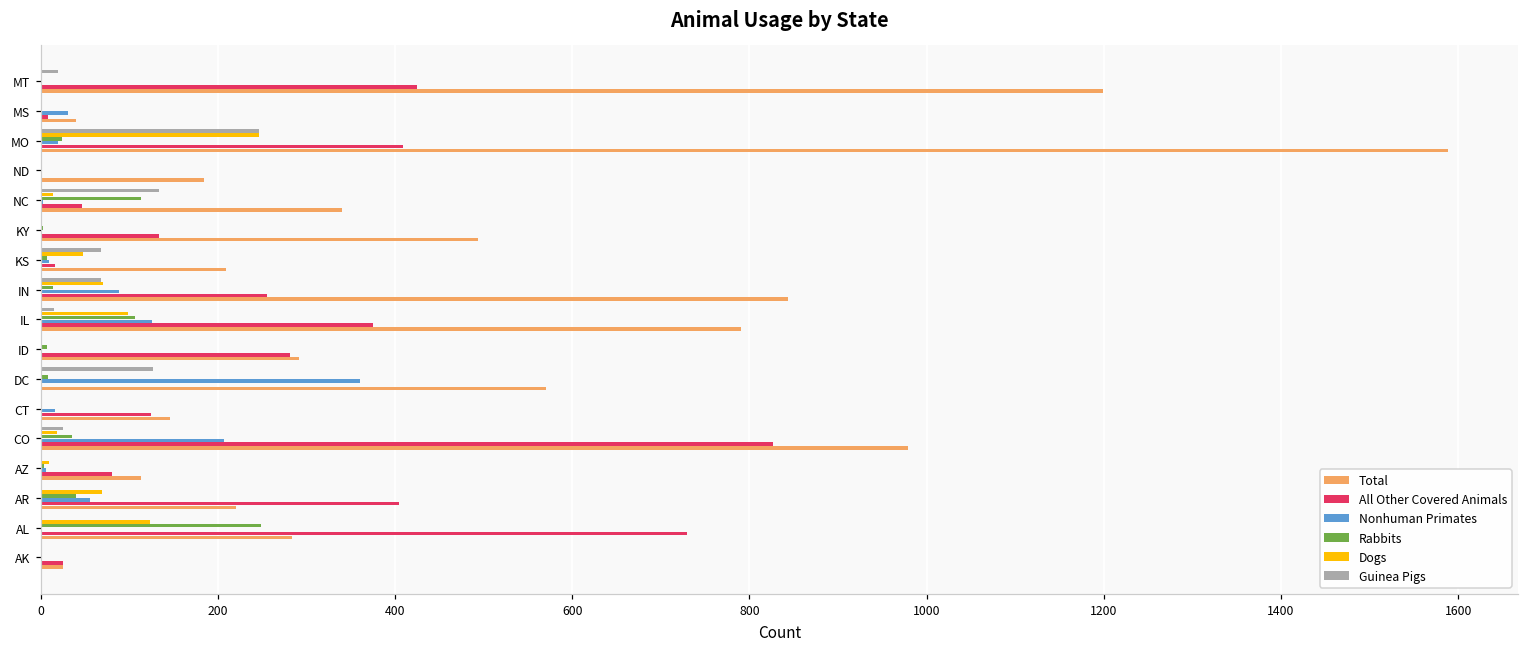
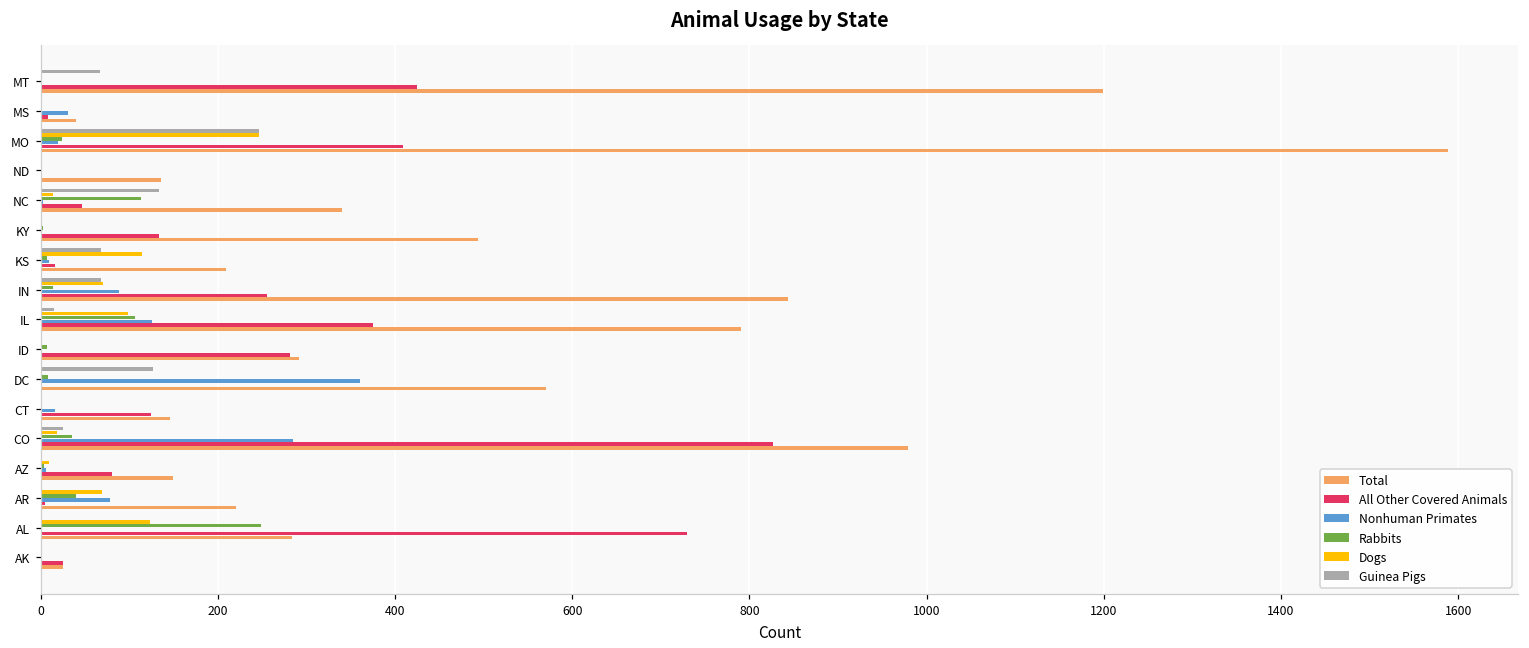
  {
    "Total": {
      "MT": 1200,
      "MS": 40,
      "MO": 1590,
-     "ND": 180,
+     "ND": 140,
      "NC": 340,
      "KY": 490,
      "KS": 210,
      "IN": 840,
      "IL": 790,
      "ID": 290,
      "DC": 570,
      "CT": 150,
      "CO": 980,
-     "AZ": 110,
+     "AZ": 150,
      "AR": 220,
      "AL": 280,
      "AK": 30
    },
    "All Other Covered Animals": {
      "MT": 430,
      "MS": 10,
      "MO": 410,
      "ND": 0,
      "NC": 50,
      "KY": 130,
      "KS": 20,
      "IN": 260,
      "IL": 380,
      "ID": 280,
      "DC": 0,
      "CT": 130,
      "CO": 830,
      "AZ": 80,
-     "AR": 400,
+     "AR": 10,
      "AL": 730,
      "AK": 30
    },
    "Nonhuman Primates": {
      "MT": 0,
      "MS": 30,
      "MO": 20,
      "ND": 0,
      "KY": 0,
      "KS": 10,
      "IN": 90,
      "IL": 130,
      "ID": 0,
      "DC": 360,
      "CT": 20,
-     "CO": 210,
+     "CO": 290,
      "AZ": 10,
-     "AR": 60,
+     "AR": 80,
      "AL": 0,
      "AK": 0
    },
    "Rabbits": {
      "MT": 0,
      "MS": 0,
      "MO": 20,
      "ND": 0,
      "NC": 110,
      "KS": 10,
      "IN": 10,
      "IL": 110,
      "ID": 10,
      "DC": 10,
      "CO": 40,
      "AZ": 0,
      "AR": 40,
      "AL": 250,
      "AK": 0
    },
    "Dogs": {
      "MT": 0,
      "MO": 250,
      "ND": 0,
      "NC": 10,
      "KY": 0,
-     "KS": 50,
+     "KS": 110,
      "IN": 70,
      "IL": 100,
      "DC": 0,
      "CT": 0,
      "CO": 20,
      "AZ": 10,
      "AR": 70,
      "AL": 120,
      "AK": 0
    },
    "Guinea Pigs": {
-     "MT": 20,
+     "MT": 70,
      "MS": 0,
      "MO": 250,
      "ND": 0,
      "NC": 130,
      "KY": 0,
      "KS": 70,
      "IN": 70,
      "IL": 20,
      "ID": 0,
      "DC": 130,
      "CO": 30,
      "AZ": 0,
      "AR": 0,
      "AL": 0,
      "AK": 0
    }
  }
